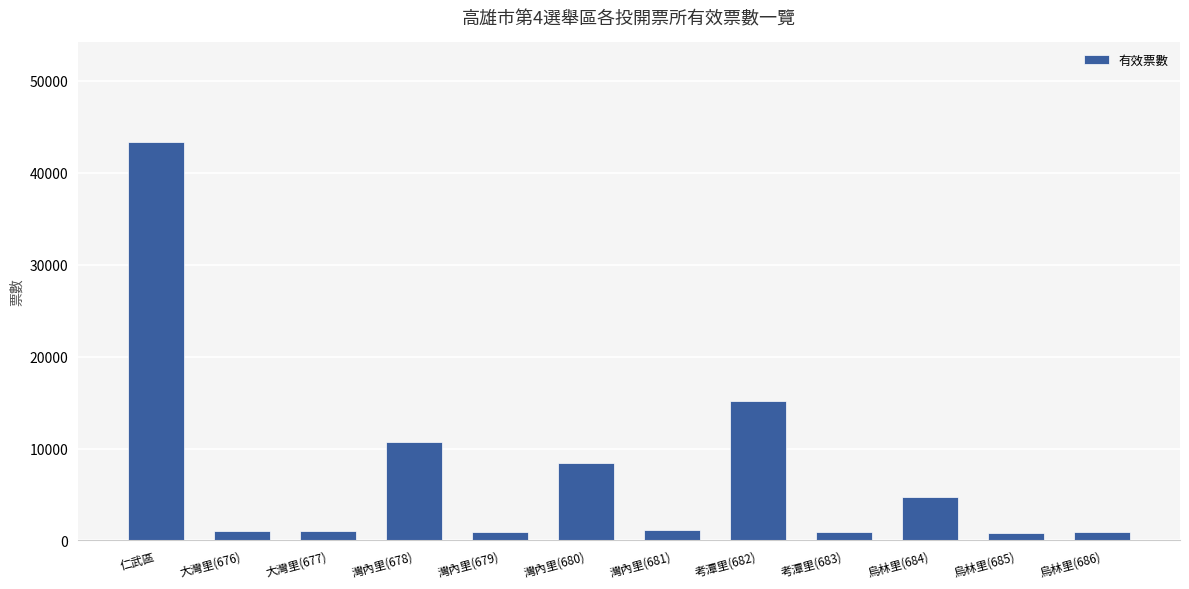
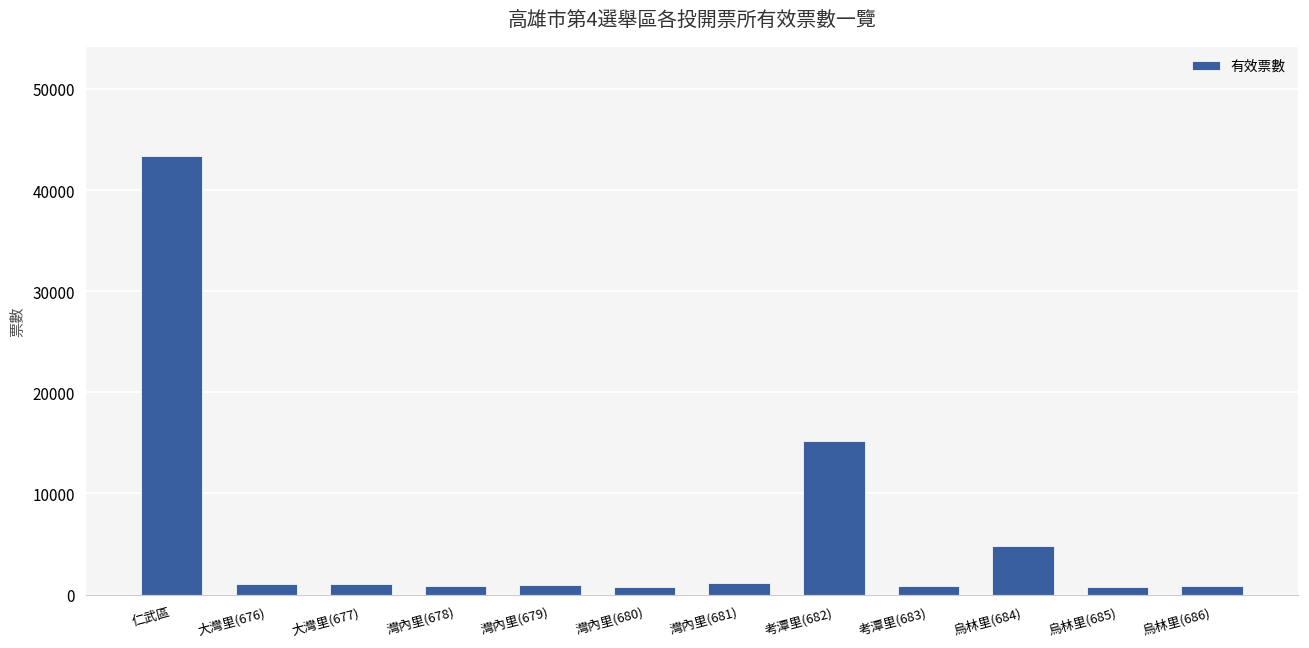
  {
    "仁武區": 43000,
    "大灣里(676)": 1000,
    "大灣里(677)": 1000,
-   "灣內里(678)": 11000,
+   "灣內里(678)": 1000,
    "灣內里(679)": 1000,
-   "灣內里(680)": 8000,
+   "灣內里(680)": 1000,
    "灣內里(681)": 1000,
    "考潭里(682)": 15000,
    "考潭里(683)": 1000,
    "烏林里(684)": 5000,
    "烏林里(685)": 1000,
    "烏林里(686)": 1000
  }
